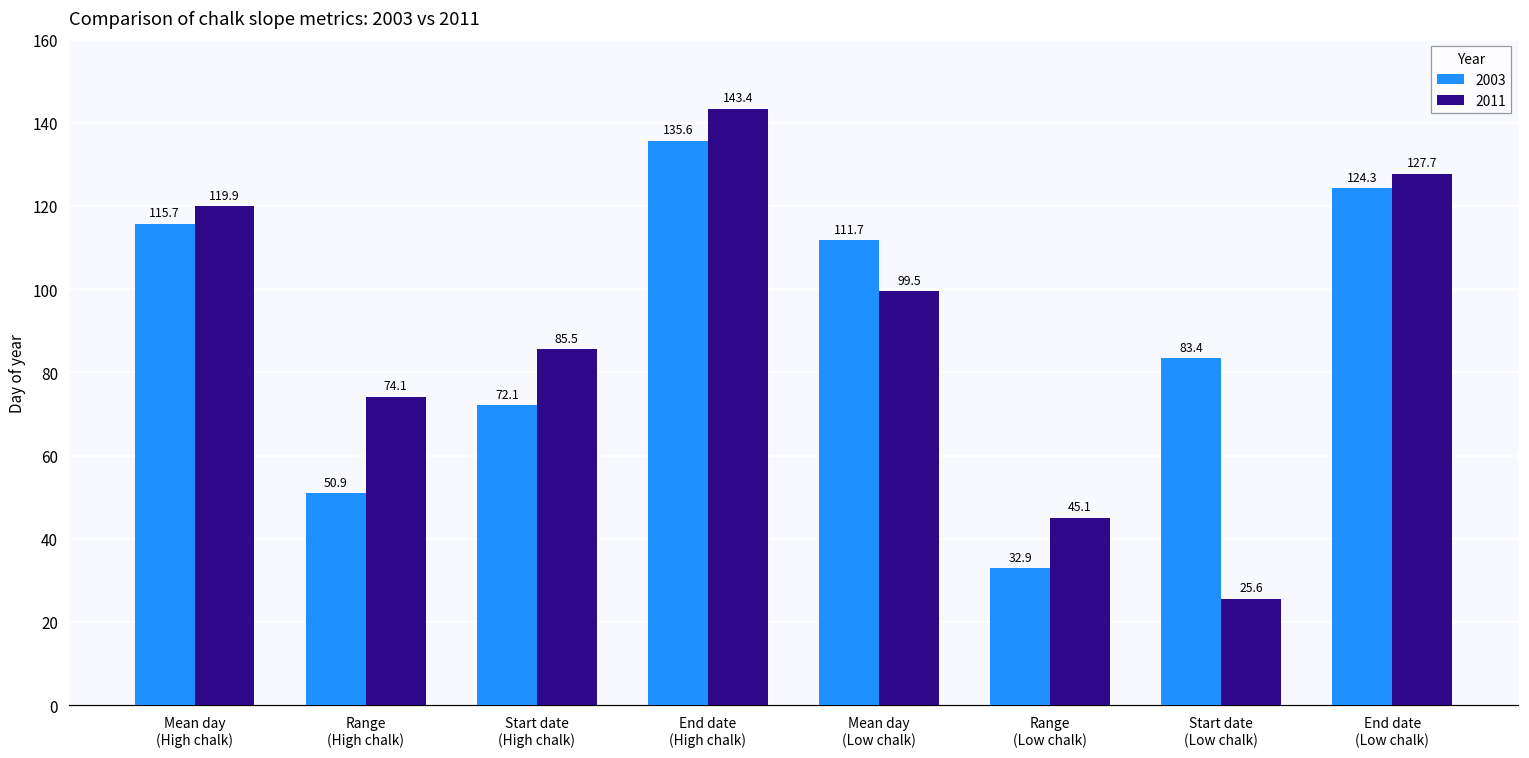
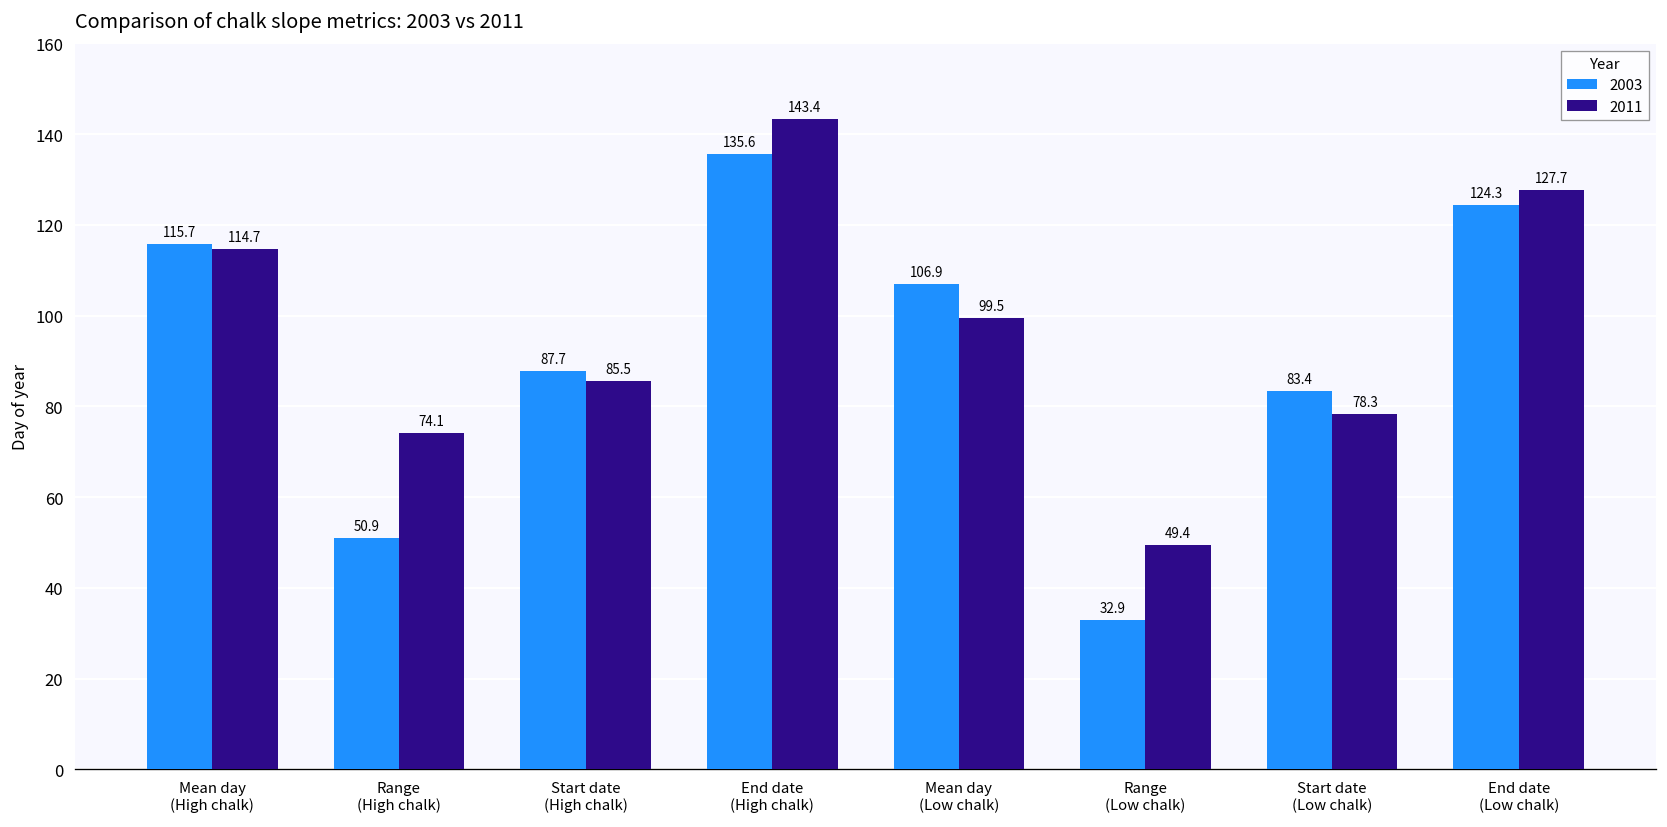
  {
    "2003": {
      "Mean day (High chalk)": 115.7,
      "Range (High chalk)": 50.9,
-     "Start date (High chalk)": 72.1,
+     "Start date (High chalk)": 87.7,
      "End date (High chalk)": 135.6,
-     "Mean day (Low chalk)": 111.7,
+     "Mean day (Low chalk)": 106.9,
      "Range (Low chalk)": 32.9,
      "Start date (Low chalk)": 83.4,
      "End date (Low chalk)": 124.3
    },
    "2011": {
-     "Mean day (High chalk)": 119.9,
+     "Mean day (High chalk)": 114.7,
      "Range (High chalk)": 74.1,
      "Start date (High chalk)": 85.5,
      "End date (High chalk)": 143.4,
      "Mean day (Low chalk)": 99.5,
-     "Range (Low chalk)": 45.1,
-     "Start date (Low chalk)": 25.6,
+     "Range (Low chalk)": 49.4,
+     "Start date (Low chalk)": 78.3,
      "End date (Low chalk)": 127.7
    }
  }
